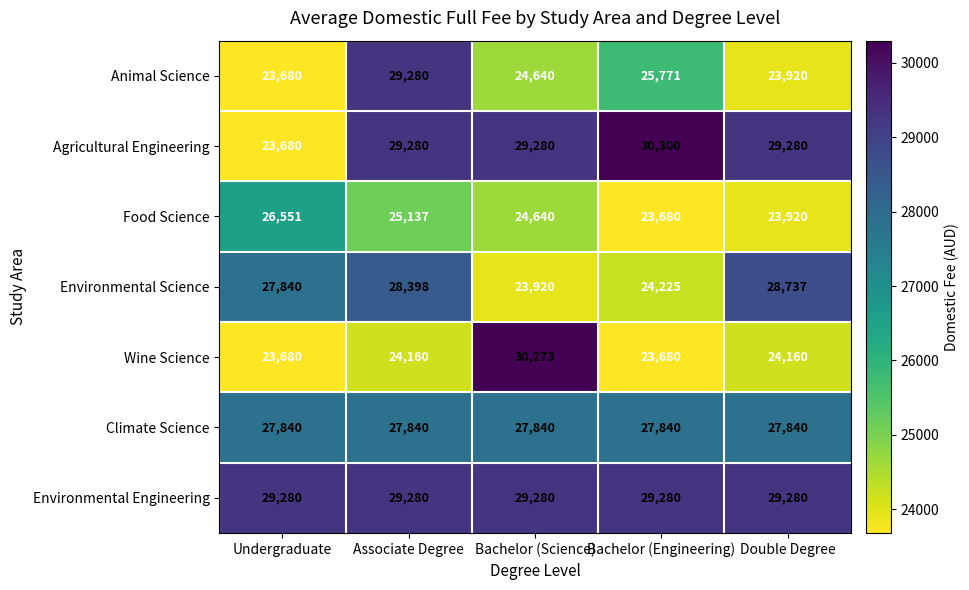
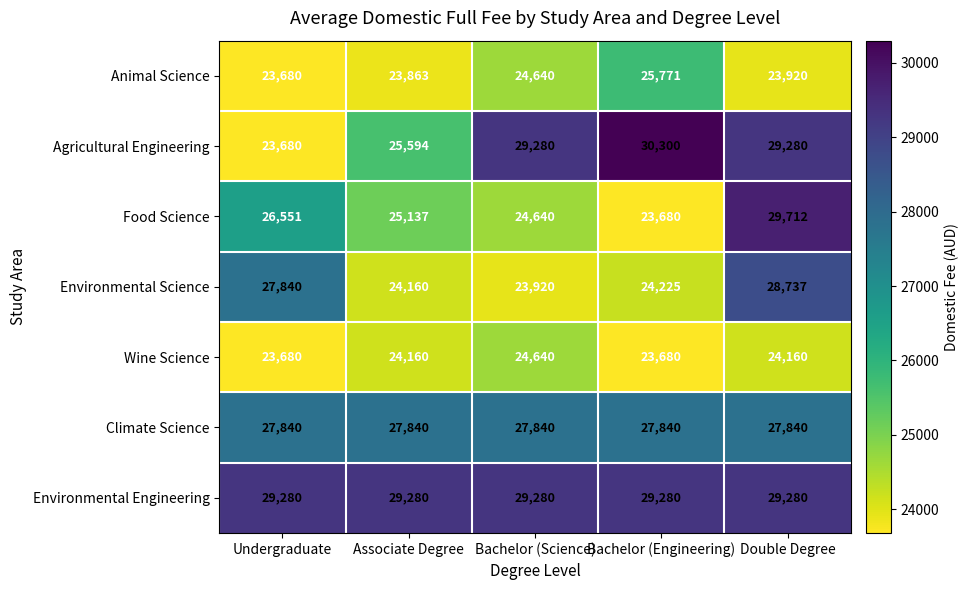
  {
    "Animal Science": {
      "Undergraduate": "23,680",
-     "Associate Degree": "29,280",
+     "Associate Degree": "23,863",
      "Bachelor (Science)": "24,640",
      "Bachelor (Engineering)": "25,771",
      "Double Degree": "23,920"
    },
    "Agricultural Engineering": {
      "Undergraduate": "23,680",
-     "Associate Degree": "29,280",
+     "Associate Degree": "25,594",
      "Bachelor (Science)": "29,280",
      "Bachelor (Engineering)": "30,300",
      "Double Degree": "29,280"
    },
    "Food Science": {
      "Undergraduate": "26,551",
      "Associate Degree": "25,137",
      "Bachelor (Science)": "24,640",
      "Bachelor (Engineering)": "23,680",
-     "Double Degree": "23,920"
+     "Double Degree": "29,712"
    },
    "Environmental Science": {
      "Undergraduate": "27,840",
-     "Associate Degree": "28,398",
+     "Associate Degree": "24,160",
      "Bachelor (Science)": "23,920",
      "Bachelor (Engineering)": "24,225",
      "Double Degree": "28,737"
    },
    "Wine Science": {
      "Undergraduate": "23,680",
      "Associate Degree": "24,160",
-     "Bachelor (Science)": "30,273",
+     "Bachelor (Science)": "24,640",
      "Bachelor (Engineering)": "23,680",
      "Double Degree": "24,160"
    },
    "Climate Science": {
      "Undergraduate": "27,840",
      "Associate Degree": "27,840",
      "Bachelor (Science)": "27,840",
      "Bachelor (Engineering)": "27,840",
      "Double Degree": "27,840"
    },
    "Environmental Engineering": {
      "Undergraduate": "29,280",
      "Associate Degree": "29,280",
      "Bachelor (Science)": "29,280",
      "Bachelor (Engineering)": "29,280",
      "Double Degree": "29,280"
    }
  }
